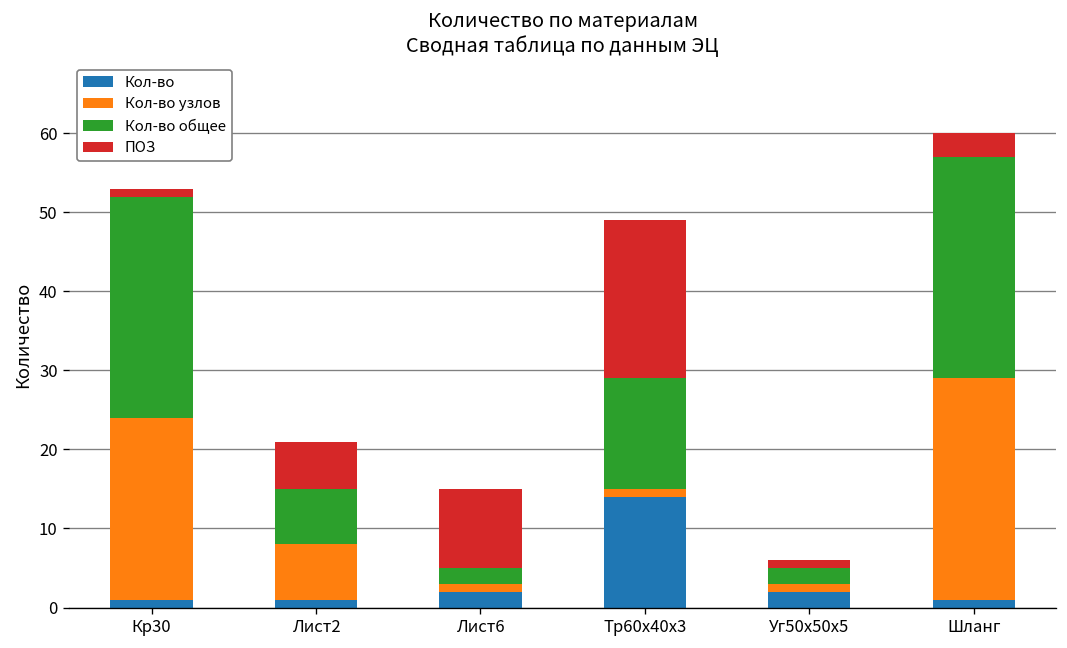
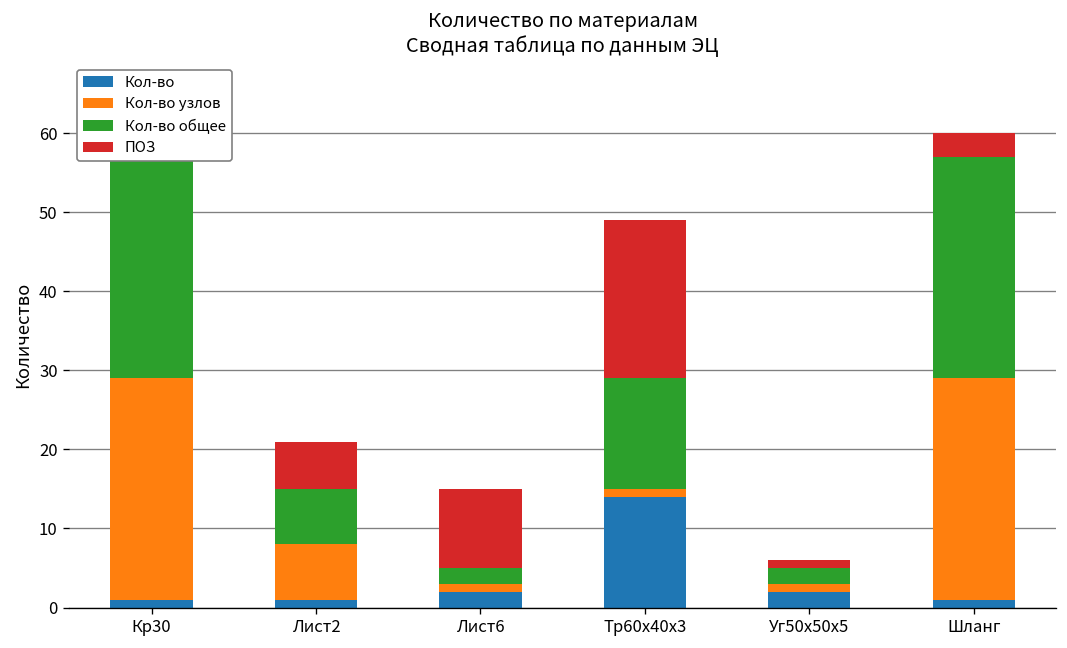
  {
    "Кол-во": {
      "Кр30": 1,
      "Лист2": 1,
      "Лист6": 2,
      "Тр60x40x3": 14,
      "Уг50x50x5": 2,
      "Шланг": 1
    },
    "Кол-во узлов": {
-     "Кр30": 23,
+     "Кр30": 28,
      "Лист2": 7,
      "Лист6": 1,
      "Тр60x40x3": 1,
      "Уг50x50x5": 1,
      "Шланг": 28
    },
    "Кол-во общее": {
      "Лист2": 7,
      "Лист6": 2,
      "Тр60x40x3": 14,
      "Уг50x50x5": 2,
      "Шланг": 28
    },
    "ПОЗ": {
      "Лист2": 6,
      "Лист6": 10,
      "Тр60x40x3": 20,
      "Уг50x50x5": 1,
      "Шланг": 3
    }
  }
